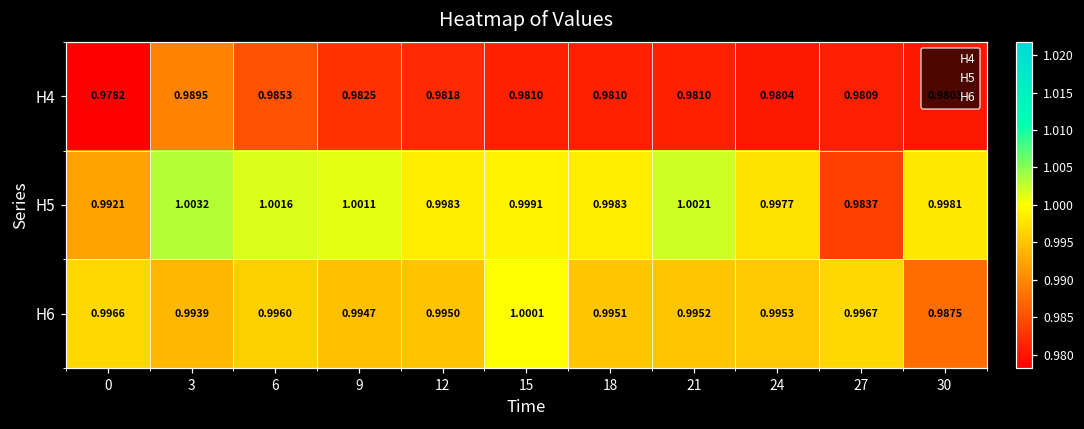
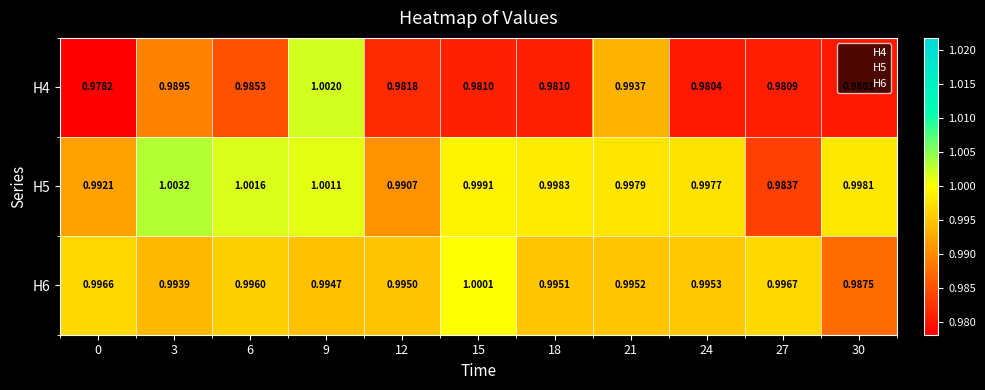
  {
    "H4": {
      "0": 0.9782,
      "3": 0.9895,
      "6": 0.9853,
-     "9": 0.9825,
+     "9": 1.0020,
      "12": 0.9818,
      "15": 0.9810,
      "18": 0.9810,
-     "21": 0.9810,
+     "21": 0.9937,
      "24": 0.9804,
      "27": 0.9809
    },
    "H5": {
      "0": 0.9921,
      "3": 1.0032,
      "6": 1.0016,
      "9": 1.0011,
-     "12": 0.9983,
+     "12": 0.9907,
      "15": 0.9991,
      "18": 0.9983,
-     "21": 1.0021,
+     "21": 0.9979,
      "24": 0.9977,
      "27": 0.9837,
      "30": 0.9981
    },
    "H6": {
      "0": 0.9966,
      "3": 0.9939,
      "6": 0.9960,
      "9": 0.9947,
      "12": 0.9950,
      "15": 1.0001,
      "18": 0.9951,
      "21": 0.9952,
      "24": 0.9953,
      "27": 0.9967,
      "30": 0.9875
    }
  }
